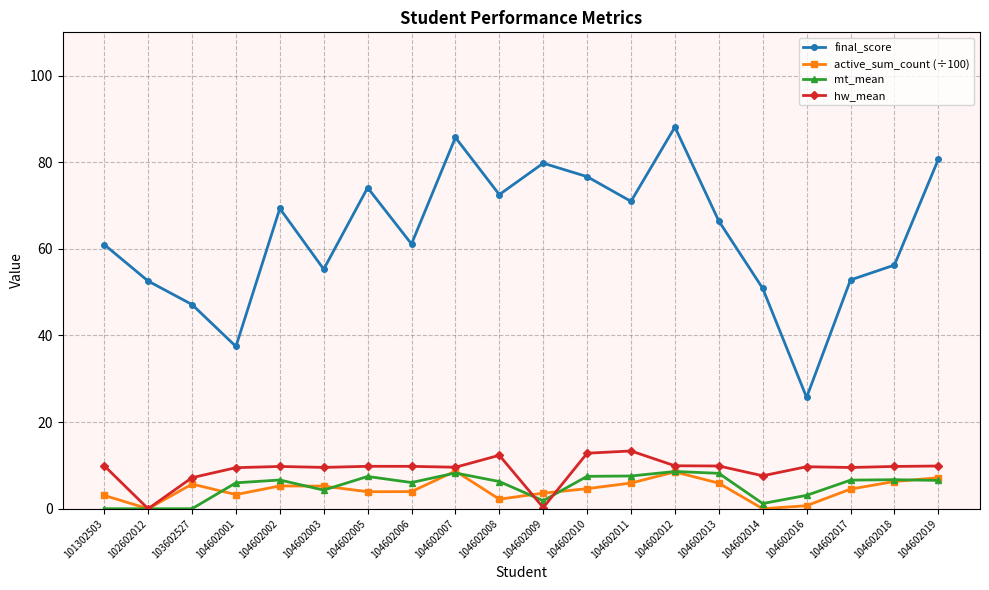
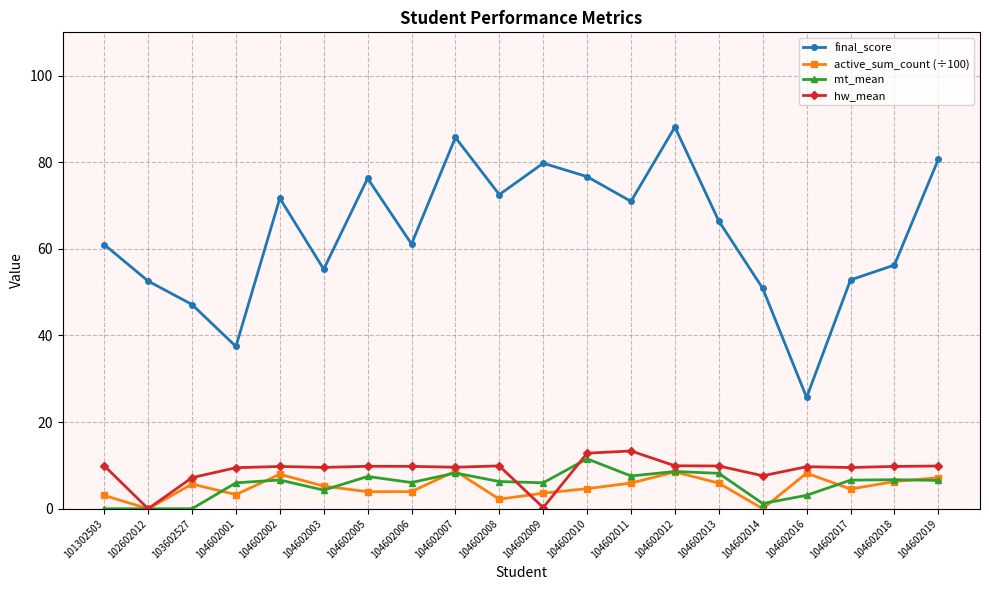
  {
    "final_score": {
      "101302503": 61,
      "102602012": 53,
      "103602527": 47,
      "104602001": 37,
-     "104602002": 69,
+     "104602002": 72,
      "104602003": 55,
-     "104602005": 74,
+     "104602005": 76,
      "104602006": 61,
      "104602007": 86,
      "104602008": 73,
      "104602009": 80,
      "104602010": 77,
      "104602011": 71,
      "104602012": 88,
      "104602013": 66,
      "104602014": 51,
      "104602016": 26,
      "104602017": 53,
      "104602018": 56,
      "104602019": 81
    },
    "active_sum_count (÷100)": {
      "101302503": 3,
      "103602527": 6,
      "104602001": 3,
-     "104602002": 5,
+     "104602002": 8,
      "104602003": 5,
      "104602005": 4,
      "104602006": 4,
      "104602008": 2,
      "104602009": 4,
      "104602010": 5,
      "104602011": 6,
      "104602013": 6,
      "104602014": 0,
-     "104602016": 1,
+     "104602016": 8,
      "104602017": 5,
      "104602019": 7
    },
    "mt_mean": {
      "101302503": 0,
      "103602527": 0,
      "104602001": 6,
      "104602002": 7,
      "104602003": 4,
      "104602005": 7,
      "104602006": 6,
      "104602008": 6,
-     "104602009": 2,
-     "104602010": 7,
+     "104602009": 6,
+     "104602010": 12,
      "104602011": 8,
      "104602013": 8,
      "104602014": 1,
      "104602016": 3,
      "104602017": 7,
      "104602019": 7
    },
    "hw_mean": {
      "101302503": 10,
      "103602527": 7,
      "104602001": 9,
      "104602002": 10,
      "104602003": 10,
      "104602005": 10,
      "104602006": 10,
      "104602007": 10,
-     "104602008": 12,
+     "104602008": 10,
      "104602009": 0,
      "104602010": 13,
      "104602011": 13,
      "104602012": 10,
      "104602013": 10,
      "104602014": 8,
      "104602016": 10,
      "104602017": 10,
      "104602018": 10,
      "104602019": 10
    }
  }
